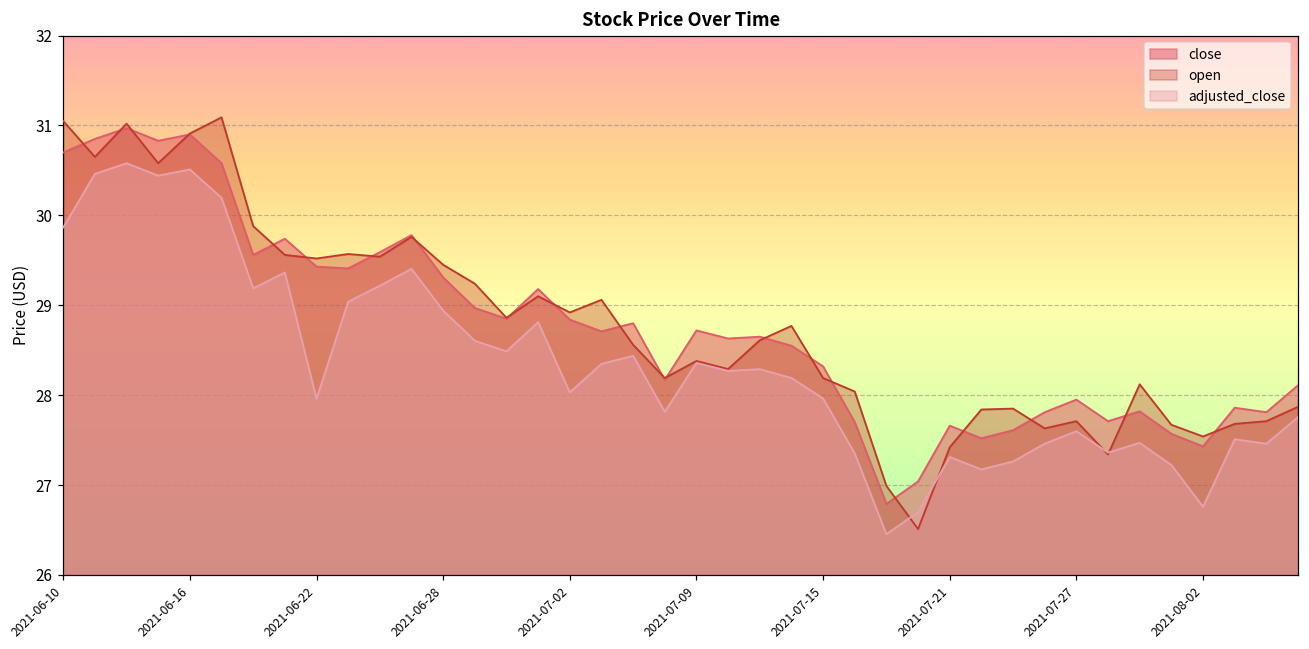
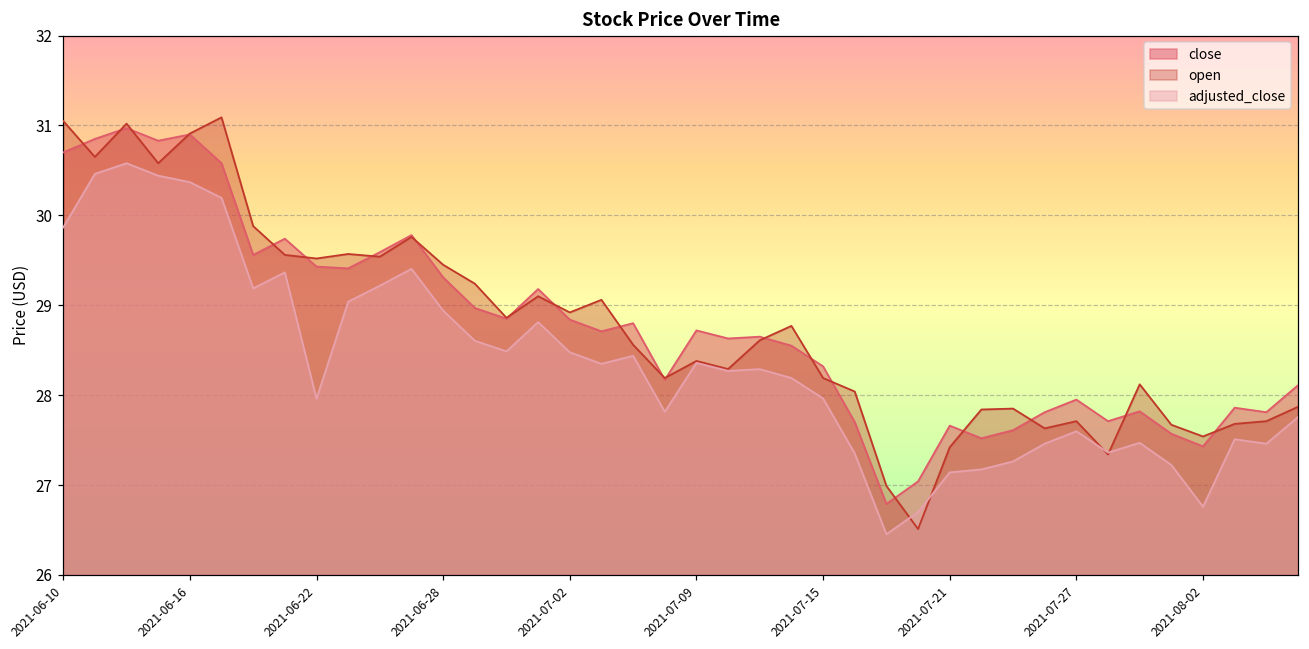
  {
    "adjusted_close": {
      "2021-06-10": 29.9,
-     "2021-06-16": 30.5,
+     "2021-06-16": 30.4,
      "2021-06-22": 28.0,
      "2021-06-28": 28.9,
-     "2021-07-02": 28.0,
+     "2021-07-02": 28.5,
      "2021-07-15": 28.0,
-     "2021-07-21": 27.3,
+     "2021-07-21": 27.1,
      "2021-07-27": 27.6,
      "2021-08-02": 26.8
    }
  }
